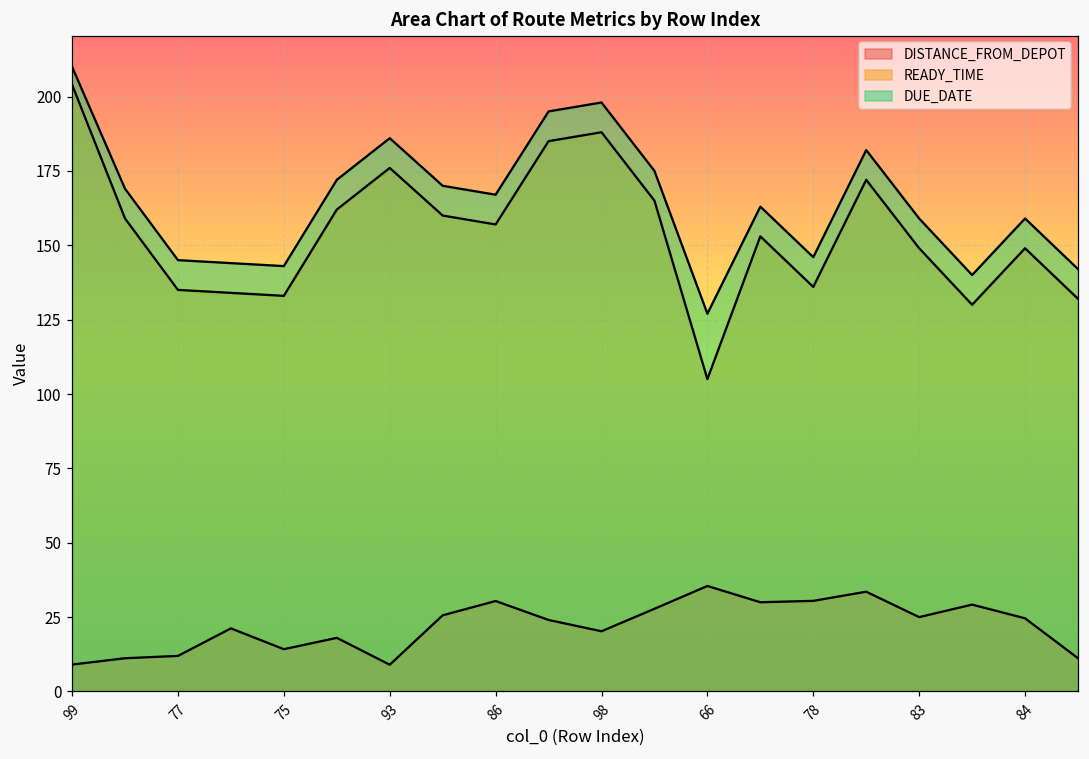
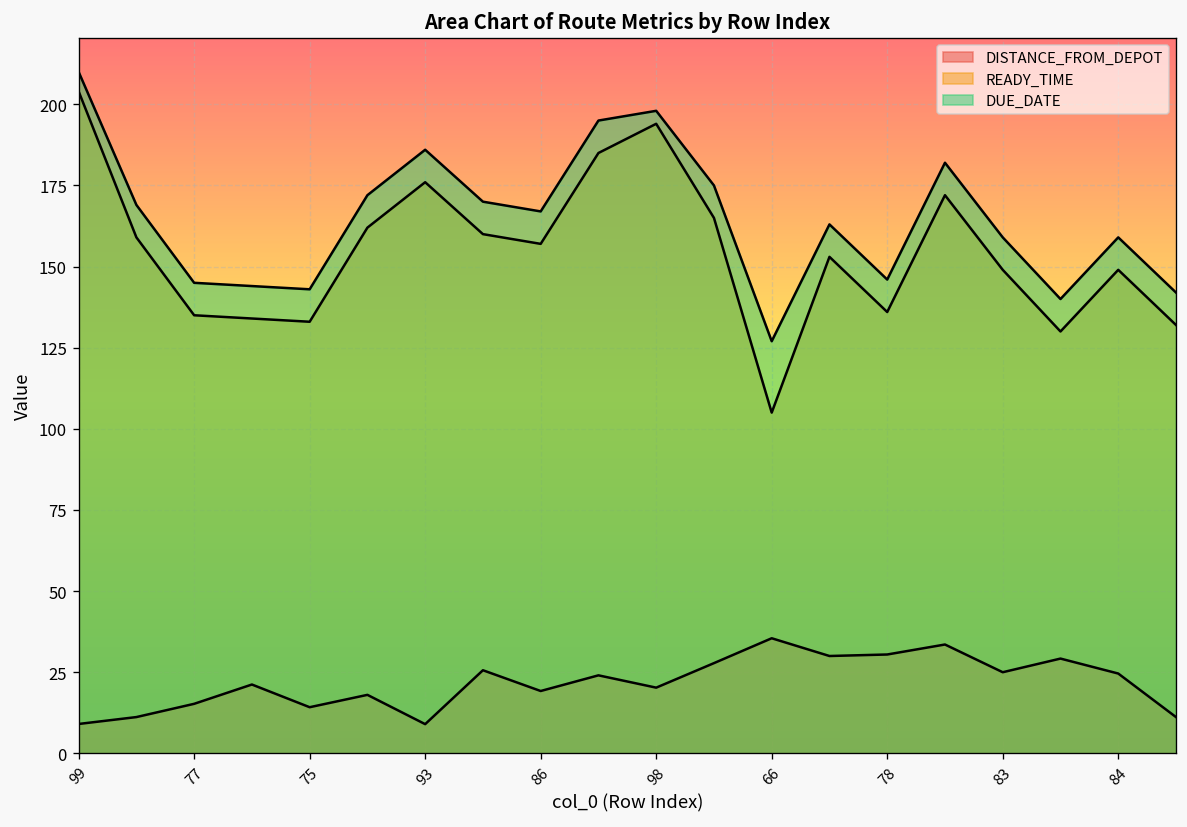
  {
    "DISTANCE_FROM_DEPOT": {
      "99": 9,
-     "77": 12,
+     "77": 15,
      "75": 14,
      "93": 9,
-     "86": 30,
+     "86": 19,
      "98": 20,
      "66": 35,
      "78": 30,
      "83": 25,
      "84": 25
    },
    "READY_TIME": {
      "99": 204,
      "77": 135,
      "75": 133,
      "93": 176,
      "86": 157,
-     "98": 188,
+     "98": 194,
      "66": 105,
      "78": 136,
      "83": 149,
      "84": 149
    },
    "DUE_DATE": {
      "99": 210,
      "77": 145,
      "75": 143,
      "93": 186,
      "86": 167,
      "98": 198,
      "66": 127,
      "78": 146,
      "83": 159,
      "84": 159
    }
  }
